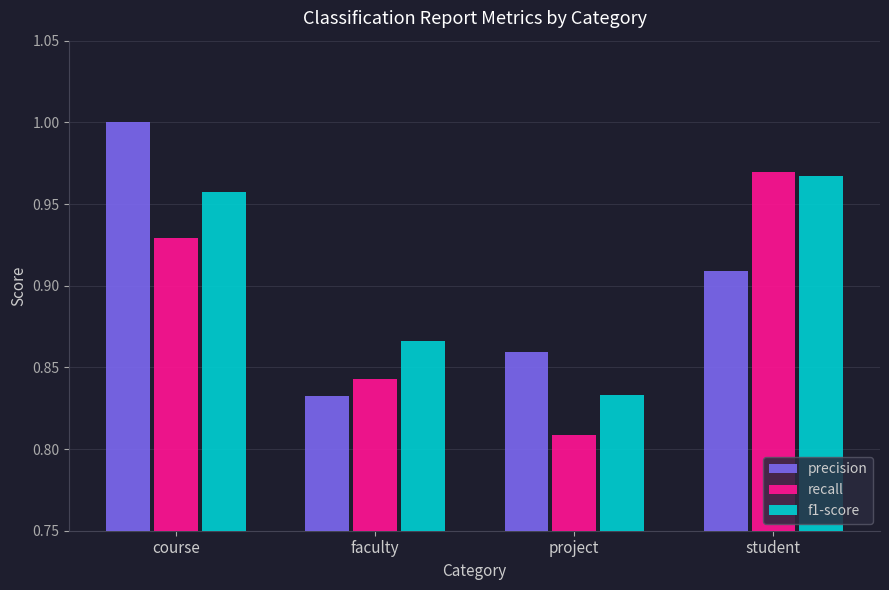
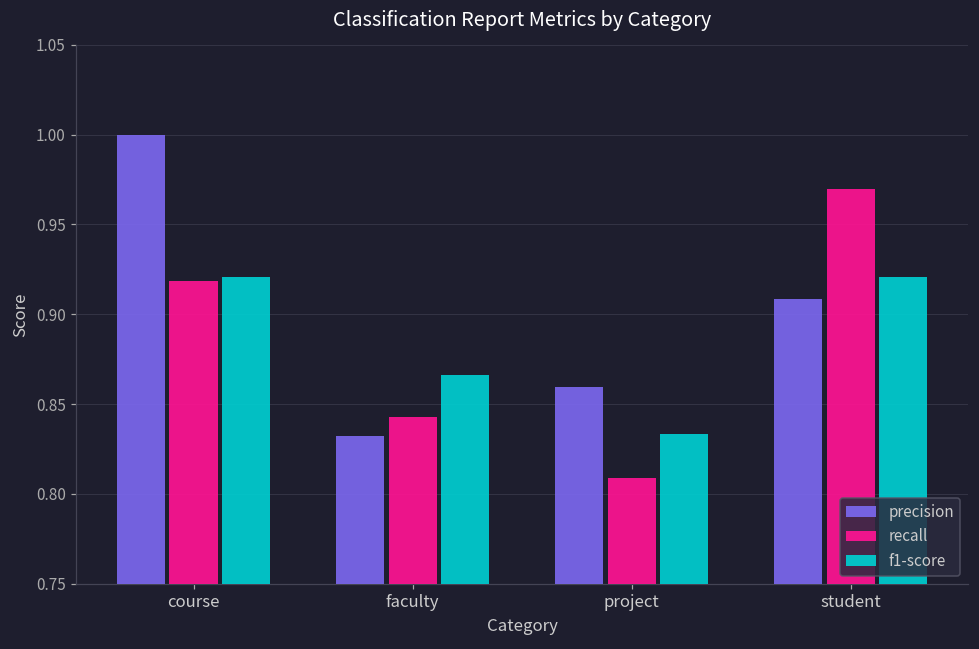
  {
    "precision": {
      "course": 1.000,
      "faculty": 0.832,
      "project": 0.859,
      "student": 0.909
    },
    "recall": {
-     "course": 0.929,
+     "course": 0.919,
      "faculty": 0.843,
      "project": 0.809,
      "student": 0.970
    },
    "f1-score": {
-     "course": 0.958,
+     "course": 0.921,
      "faculty": 0.866,
      "project": 0.833,
-     "student": 0.967
+     "student": 0.921
    }
  }
